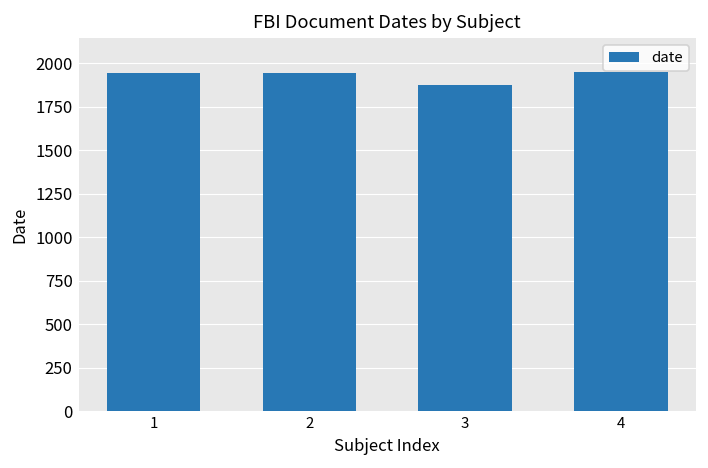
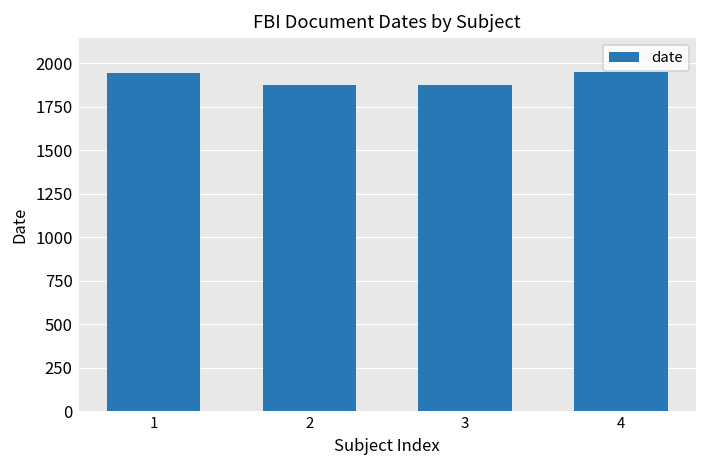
  {
    "1": 1940,
-   "2": 1940,
+   "2": 1870,
    "3": 1870,
    "4": 1950
  }
